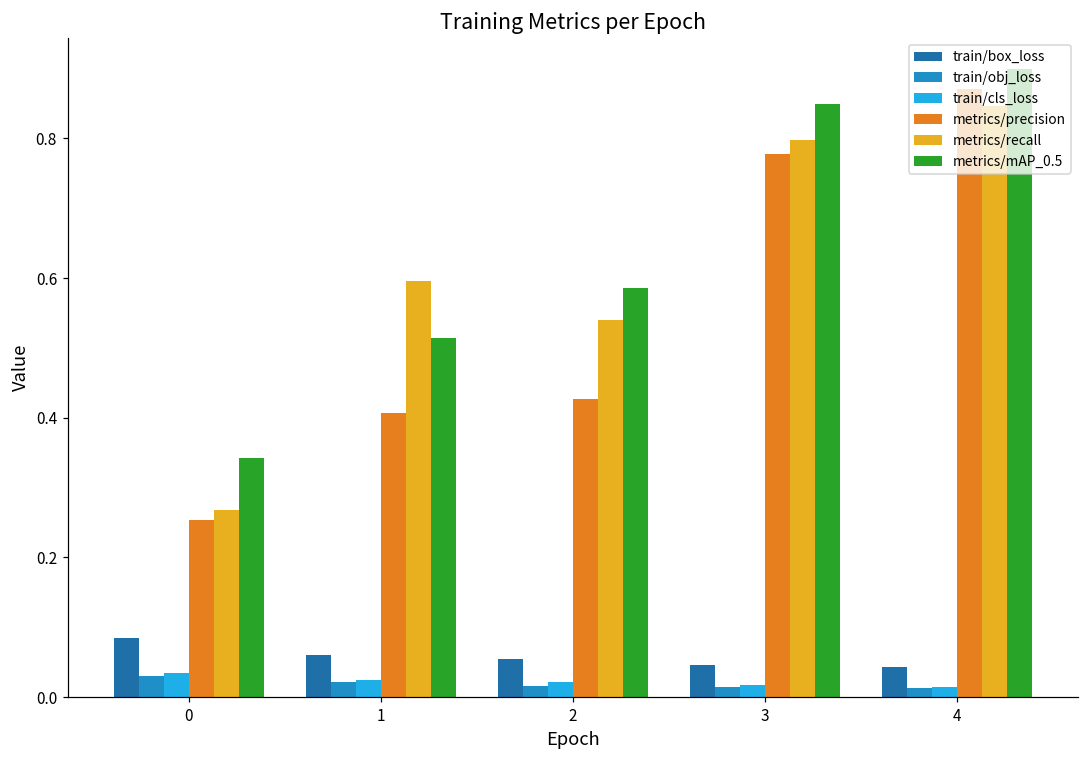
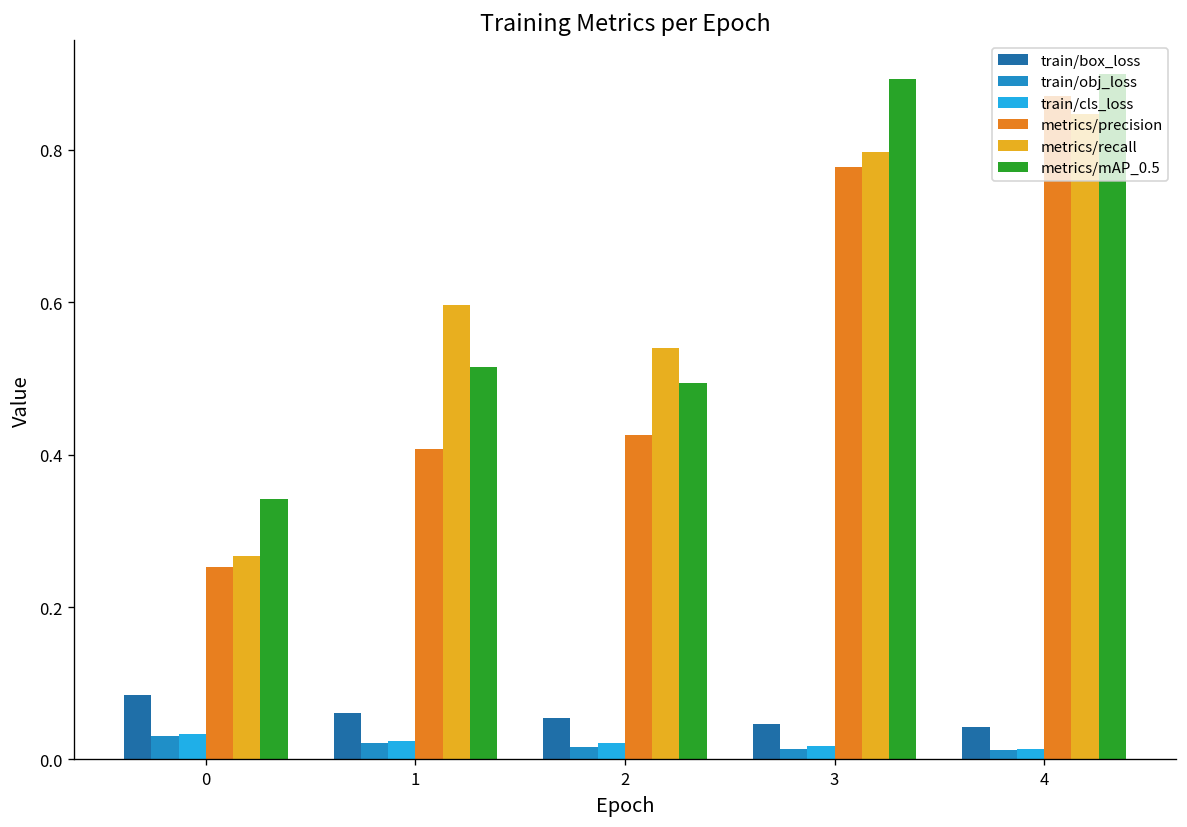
  {
    "metrics/mAP_0.5": {
      "0": 0.34,
      "1": 0.51,
-     "2": 0.59,
-     "3": 0.85
+     "2": 0.49,
+     "3": 0.89
    }
  }
